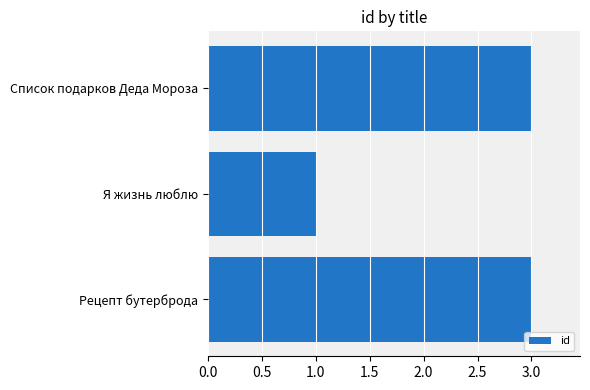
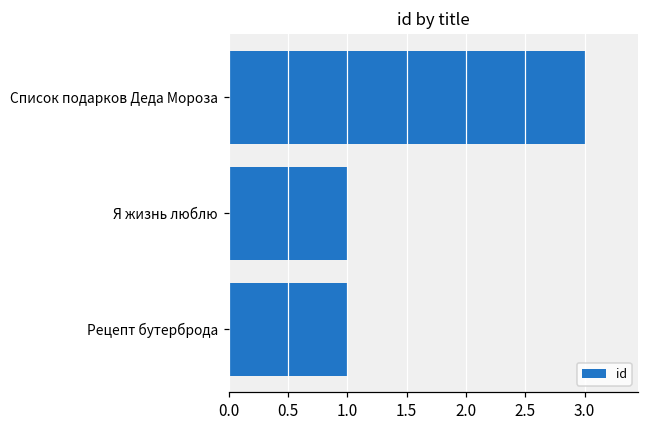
  {
    "Список подарков Деда Мороза": 3,
    "Я жизнь люблю": 1,
-   "Рецепт бутерброда": 3
+   "Рецепт бутерброда": 1
  }
